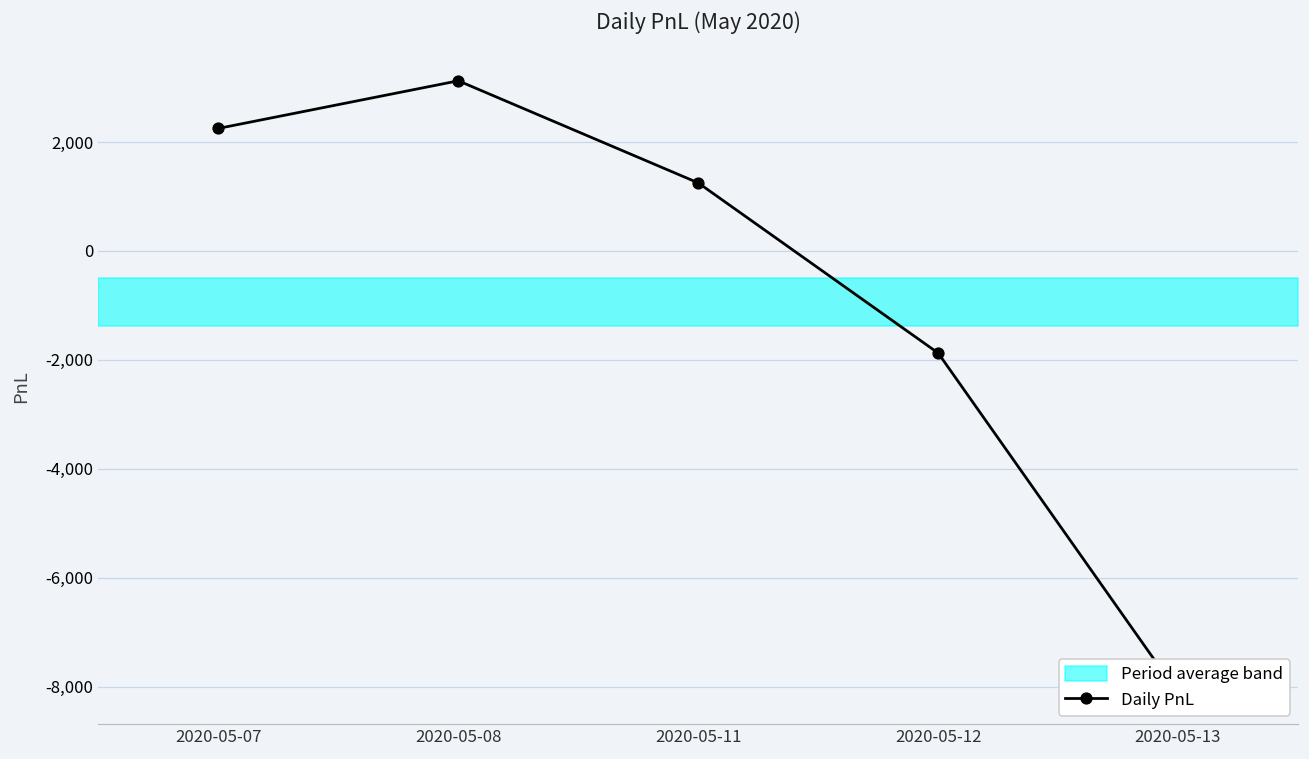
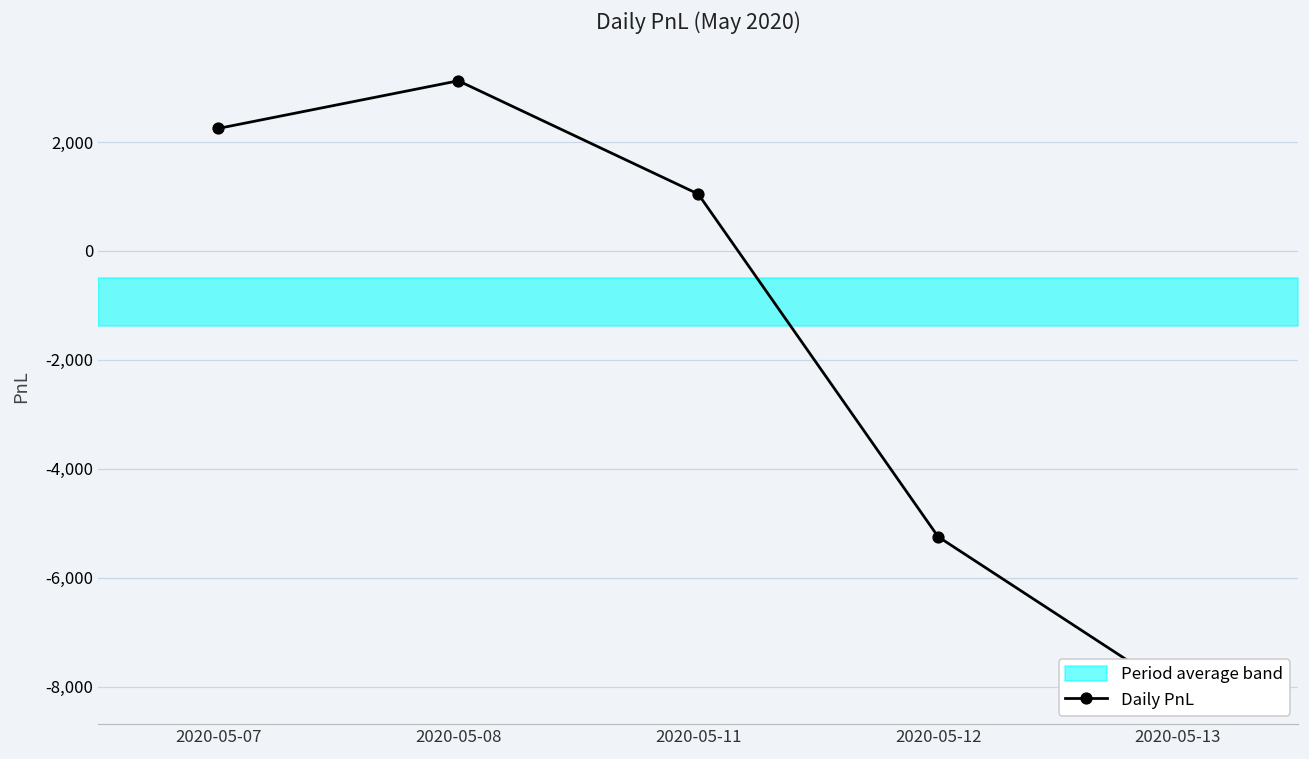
  {
    "Daily PnL": {
      "2020-05-07": "2,300",
      "2020-05-08": "3,100",
-     "2020-05-11": "1,300",
-     "2020-05-12": "-1,900"
+     "2020-05-11": "1,000",
+     "2020-05-12": "-5,200"
    }
  }
